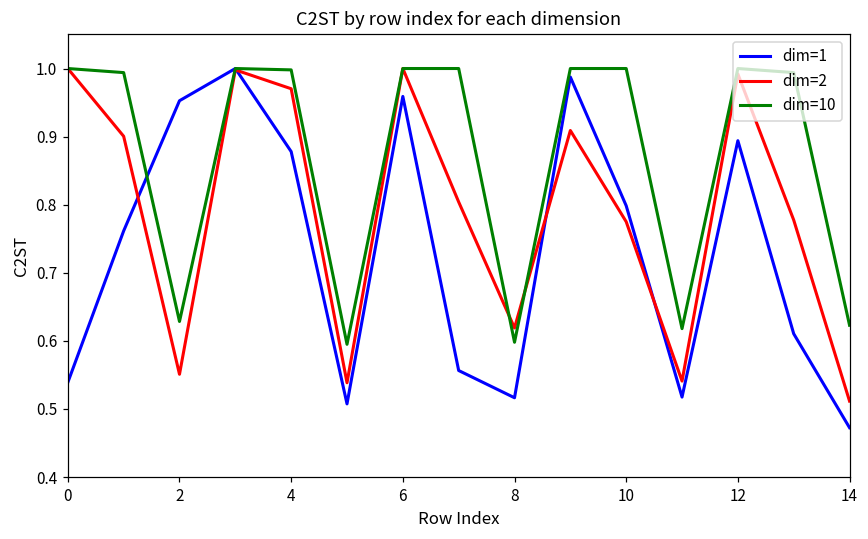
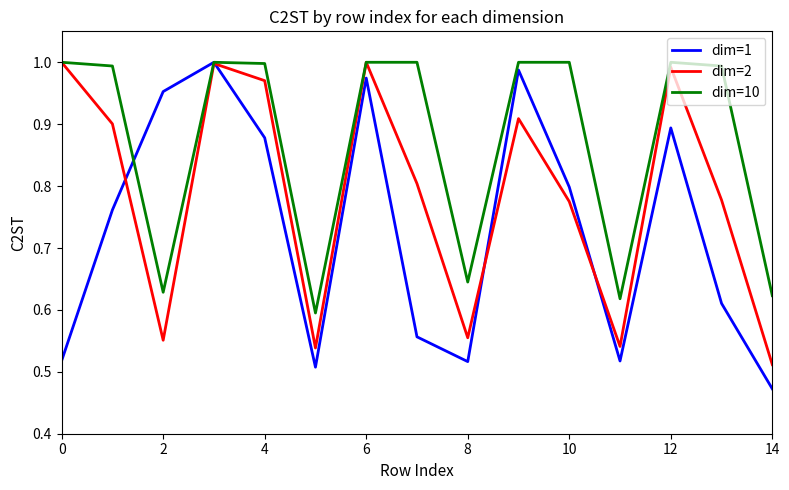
  {
    "dim=1": {
-     "0": 0.54,
+     "0": 0.52,
      "2": 0.95,
      "4": 0.88,
-     "6": 0.96,
+     "6": 0.97,
      "8": 0.52,
      "10": 0.80,
      "12": 0.89,
      "14": 0.47
    },
    "dim=2": {
      "2": 0.55,
      "4": 0.97,
-     "8": 0.62,
+     "8": 0.56,
      "10": 0.78,
      "14": 0.51
    },
    "dim=10": {
      "2": 0.63,
      "4": 1.00,
-     "8": 0.60,
+     "8": 0.65,
      "10": 1.00,
      "14": 0.62
    }
  }
